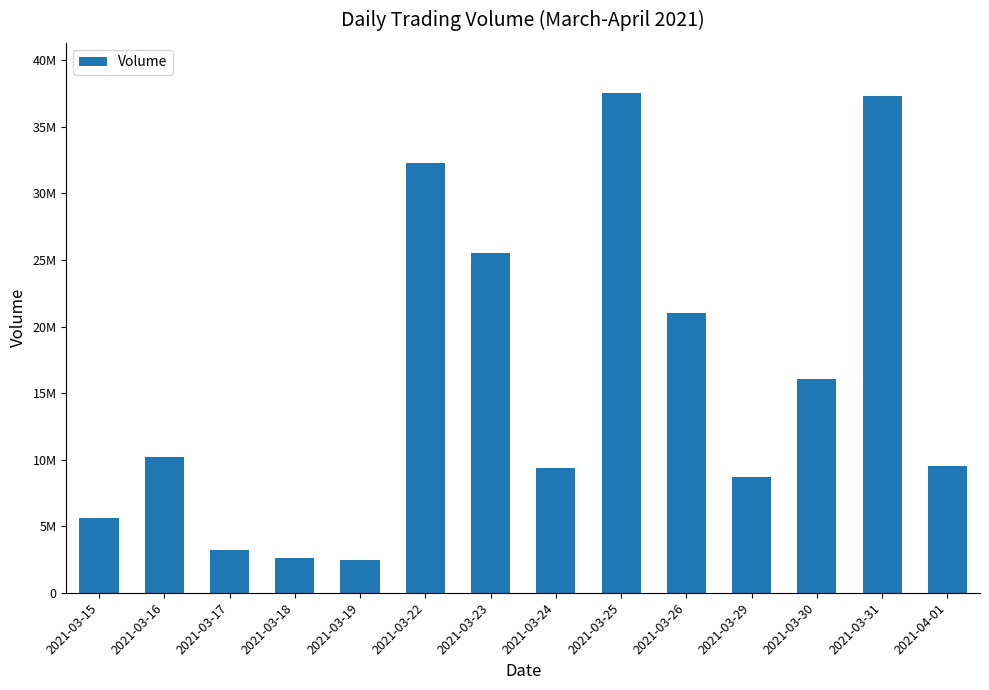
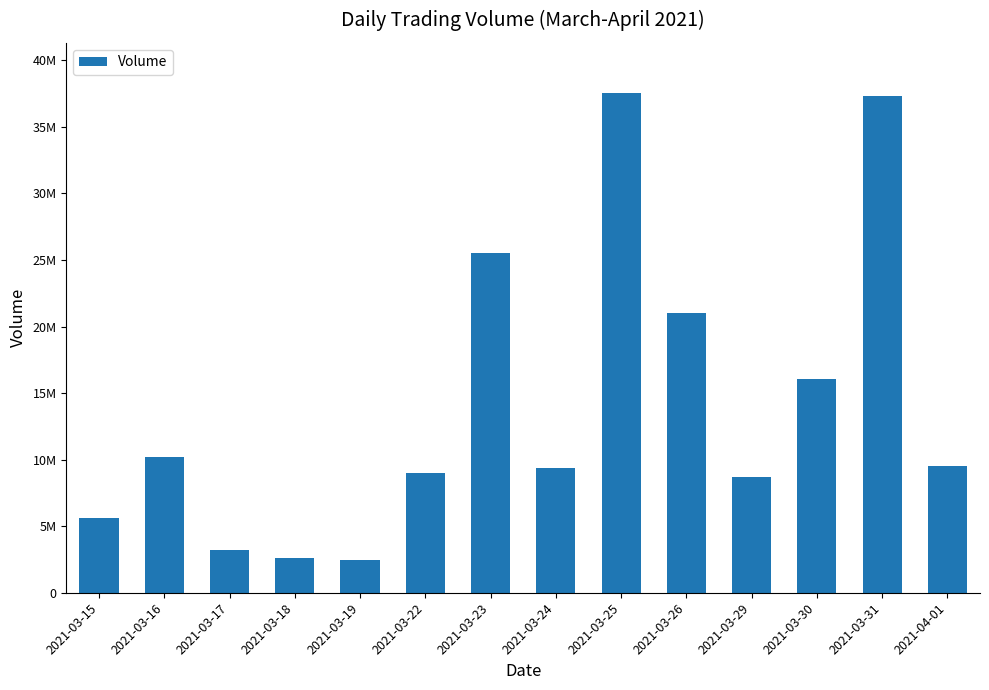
  {
    "2021-03-15": 5600000,
    "2021-03-16": 10200000,
    "2021-03-17": 3200000,
    "2021-03-18": 2600000,
    "2021-03-19": 2500000,
-   "2021-03-22": 32300000,
+   "2021-03-22": 9000000,
    "2021-03-23": 25500000,
    "2021-03-24": 9300000,
    "2021-03-25": 37600000,
    "2021-03-26": 21000000,
    "2021-03-29": 8700000,
    "2021-03-30": 16000000,
    "2021-03-31": 37300000,
    "2021-04-01": 9500000
  }
